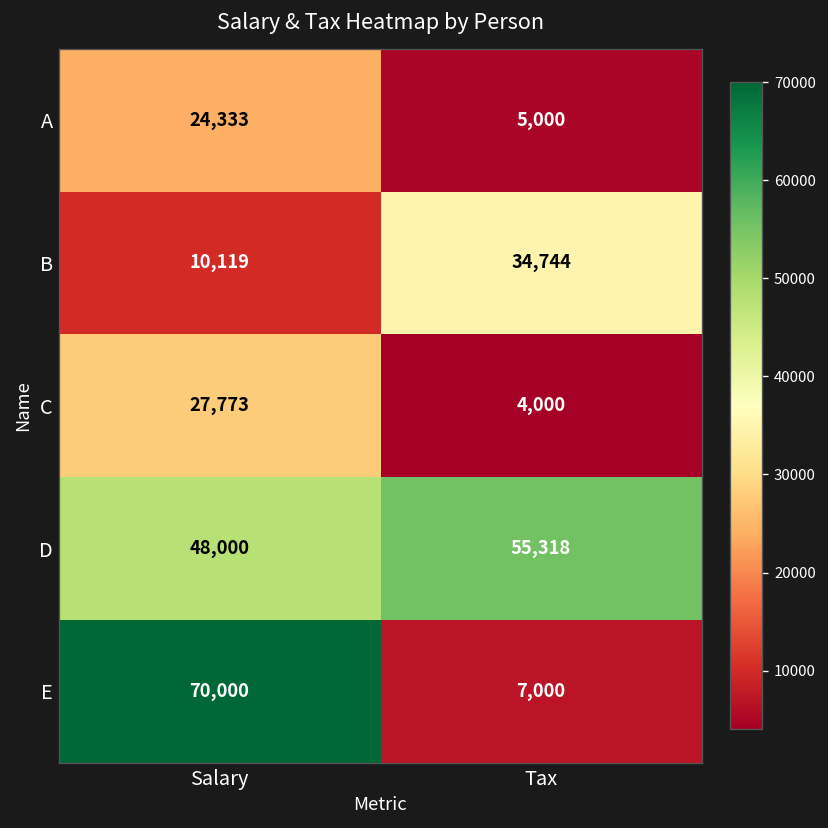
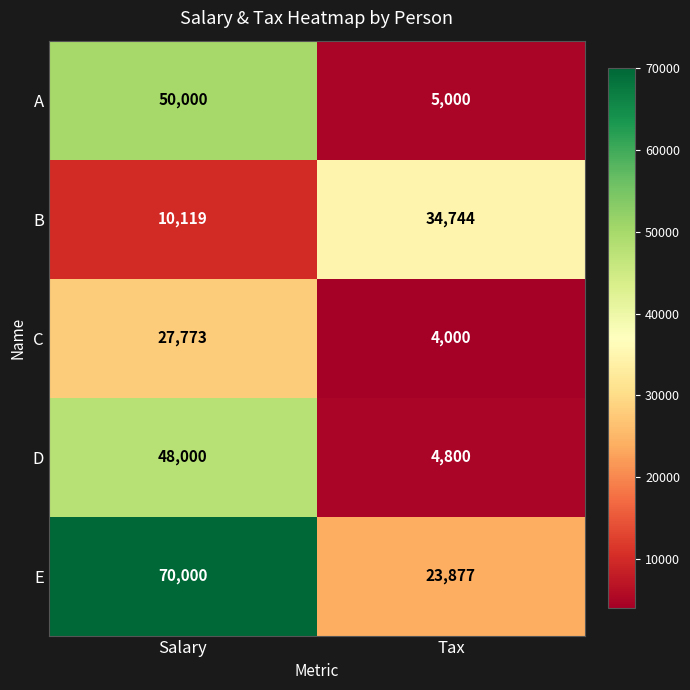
  {
    "A": {
-     "Salary": "24,333",
+     "Salary": "50,000",
      "Tax": "5,000"
    },
    "B": {
      "Salary": "10,119",
      "Tax": "34,744"
    },
    "C": {
      "Salary": "27,773",
      "Tax": "4,000"
    },
    "D": {
      "Salary": "48,000",
-     "Tax": "55,318"
+     "Tax": "4,800"
    },
    "E": {
      "Salary": "70,000",
-     "Tax": "7,000"
+     "Tax": "23,877"
    }
  }
